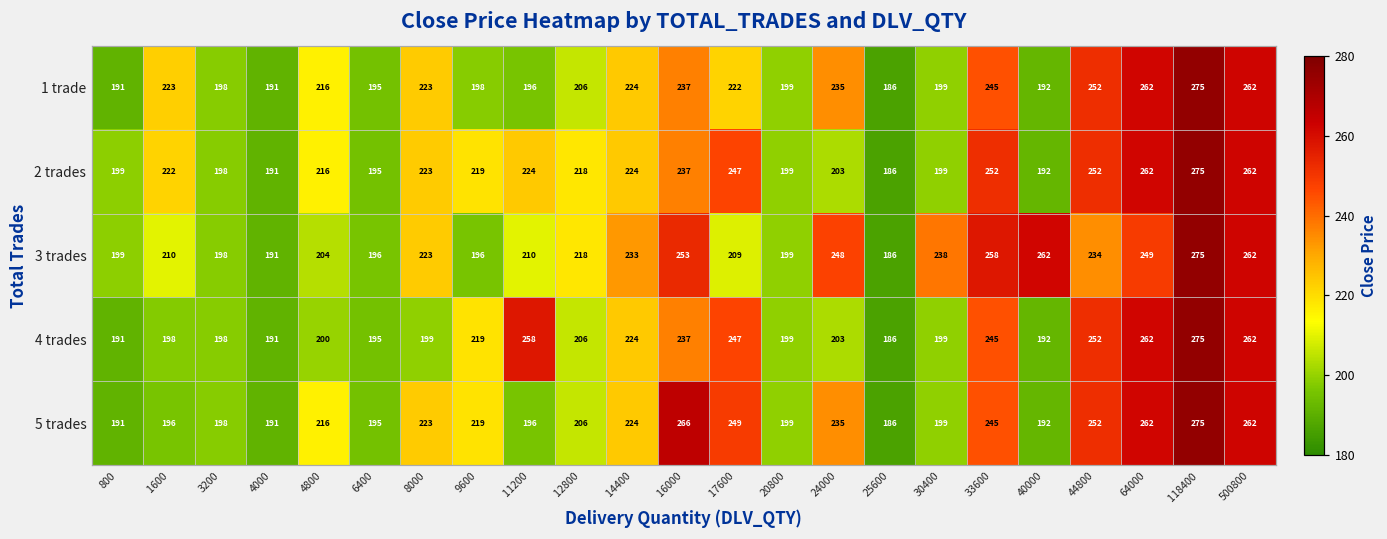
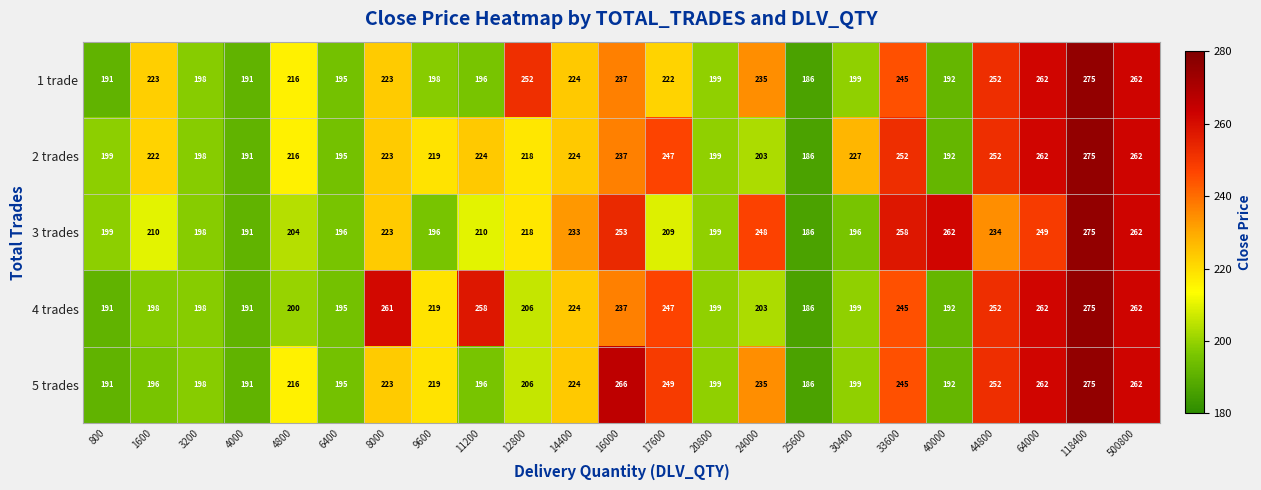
  {
    "1 trade": {
      "800": 191,
      "1600": 223,
      "3200": 198,
      "4000": 191,
      "4800": 216,
      "6400": 195,
      "8000": 223,
      "9600": 198,
      "11200": 196,
-     "12800": 206,
+     "12800": 252,
      "14400": 224,
      "16000": 237,
      "17600": 222,
      "20800": 199,
      "24000": 235,
      "25600": 186,
      "30400": 199,
      "33600": 245,
      "40000": 192,
      "44800": 252,
      "64000": 262,
      "118400": 275,
      "500800": 262
    },
    "2 trades": {
      "800": 199,
      "1600": 222,
      "3200": 198,
      "4000": 191,
      "4800": 216,
      "6400": 195,
      "8000": 223,
      "9600": 219,
      "11200": 224,
      "12800": 218,
      "14400": 224,
      "16000": 237,
      "17600": 247,
      "20800": 199,
      "24000": 203,
      "25600": 186,
-     "30400": 199,
+     "30400": 227,
      "33600": 252,
      "40000": 192,
      "44800": 252,
      "64000": 262,
      "118400": 275,
      "500800": 262
    },
    "3 trades": {
      "800": 199,
      "1600": 210,
      "3200": 198,
      "4000": 191,
      "4800": 204,
      "6400": 196,
      "8000": 223,
      "9600": 196,
      "11200": 210,
      "12800": 218,
      "14400": 233,
      "16000": 253,
      "17600": 209,
      "20800": 199,
      "24000": 248,
      "25600": 186,
-     "30400": 238,
+     "30400": 196,
      "33600": 258,
      "40000": 262,
      "44800": 234,
      "64000": 249,
      "118400": 275,
      "500800": 262
    },
    "4 trades": {
      "800": 191,
      "1600": 198,
      "3200": 198,
      "4000": 191,
      "4800": 200,
      "6400": 195,
-     "8000": 199,
+     "8000": 261,
      "9600": 219,
      "11200": 258,
      "12800": 206,
      "14400": 224,
      "16000": 237,
      "17600": 247,
      "20800": 199,
      "24000": 203,
      "25600": 186,
      "30400": 199,
      "33600": 245,
      "40000": 192,
      "44800": 252,
      "64000": 262,
      "118400": 275,
      "500800": 262
    },
    "5 trades": {
      "800": 191,
      "1600": 196,
      "3200": 198,
      "4000": 191,
      "4800": 216,
      "6400": 195,
      "8000": 223,
      "9600": 219,
      "11200": 196,
      "12800": 206,
      "14400": 224,
      "16000": 266,
      "17600": 249,
      "20800": 199,
      "24000": 235,
      "25600": 186,
      "30400": 199,
      "33600": 245,
      "40000": 192,
      "44800": 252,
      "64000": 262,
      "118400": 275,
      "500800": 262
    }
  }
